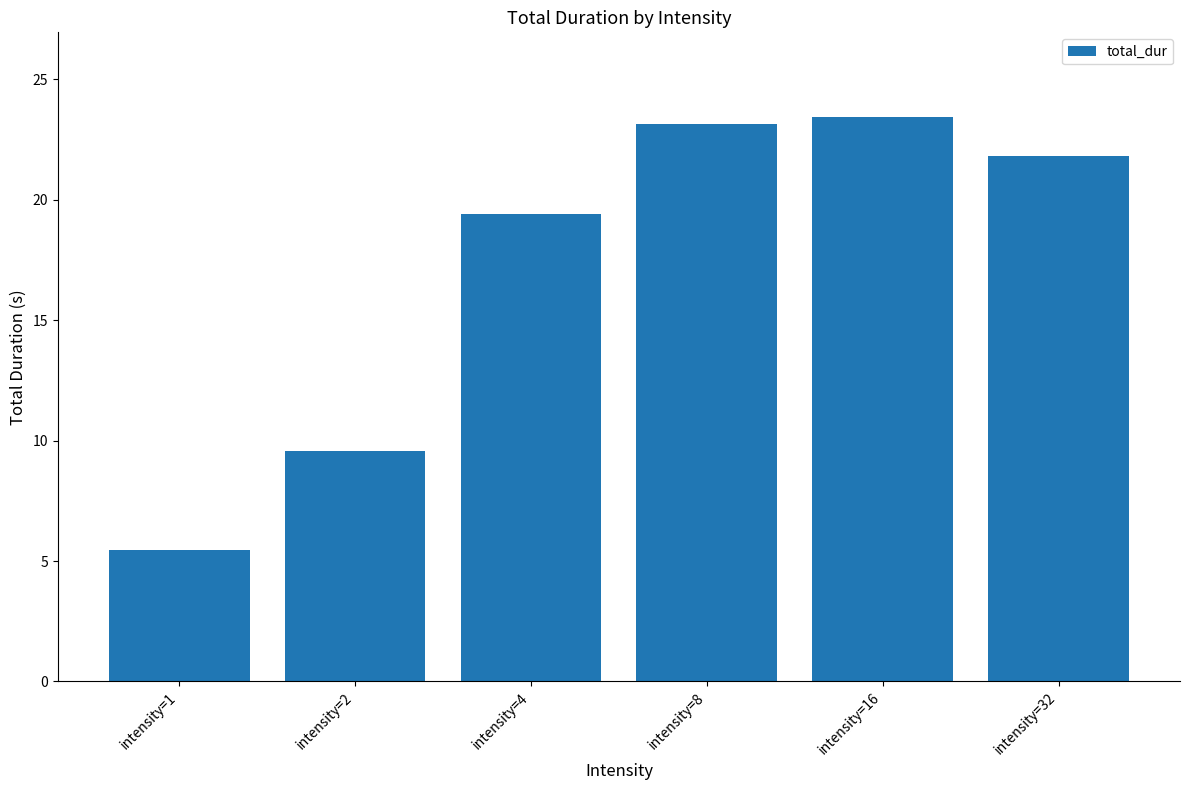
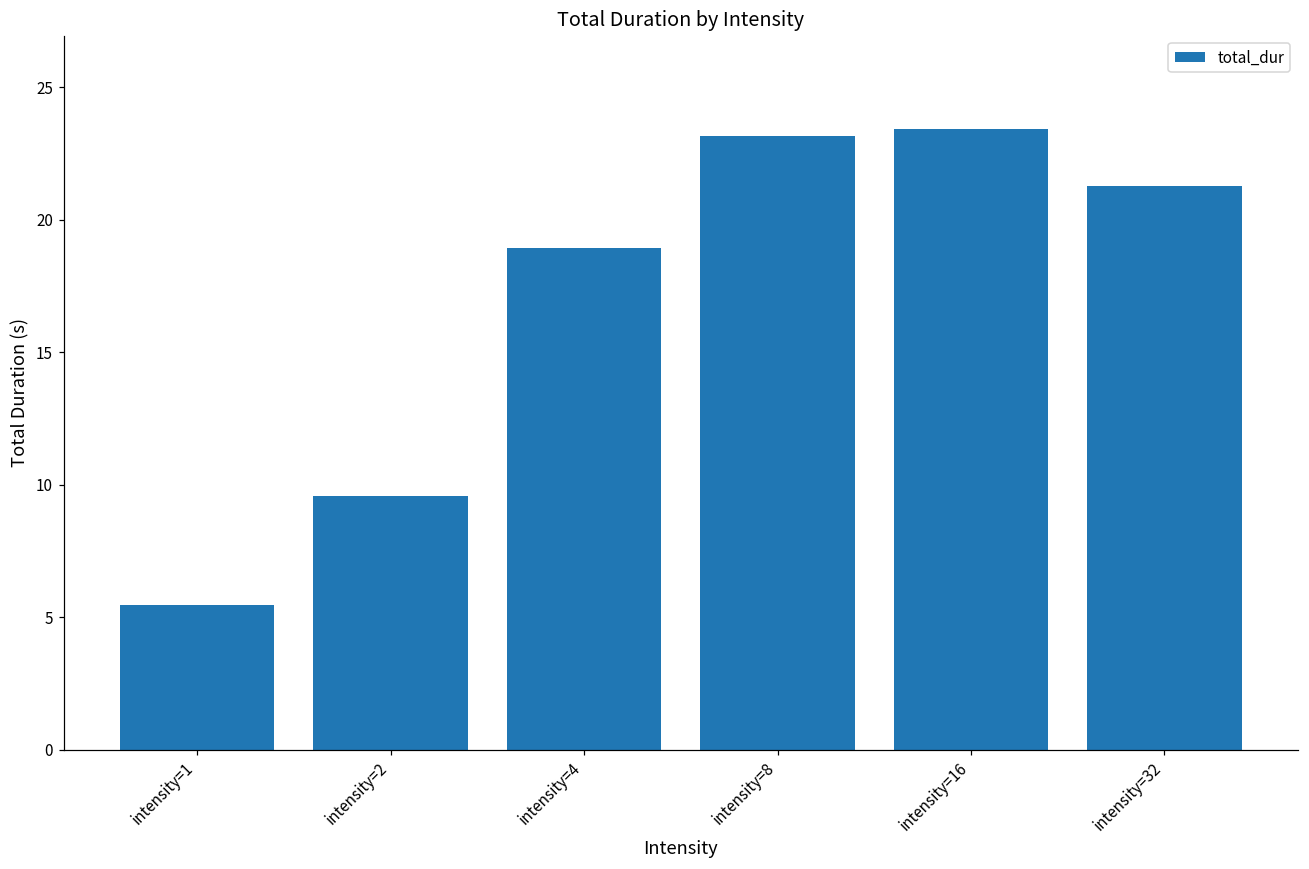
  {
    "intensity=1": 5.4,
    "intensity=2": 9.6,
-   "intensity=4": 19.4,
+   "intensity=4": 18.9,
    "intensity=8": 23.2,
    "intensity=16": 23.4,
-   "intensity=32": 21.8
+   "intensity=32": 21.3
  }
